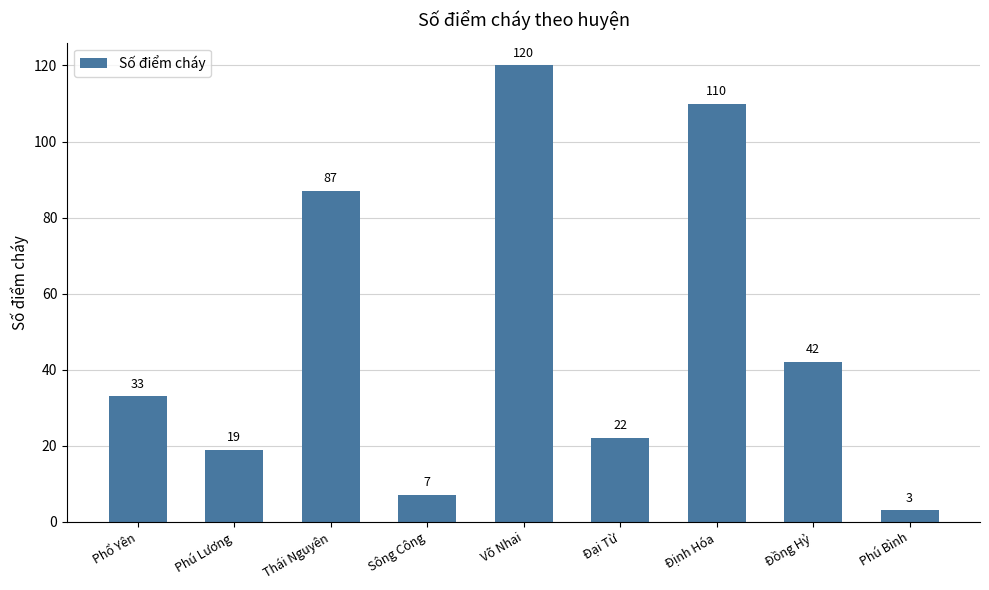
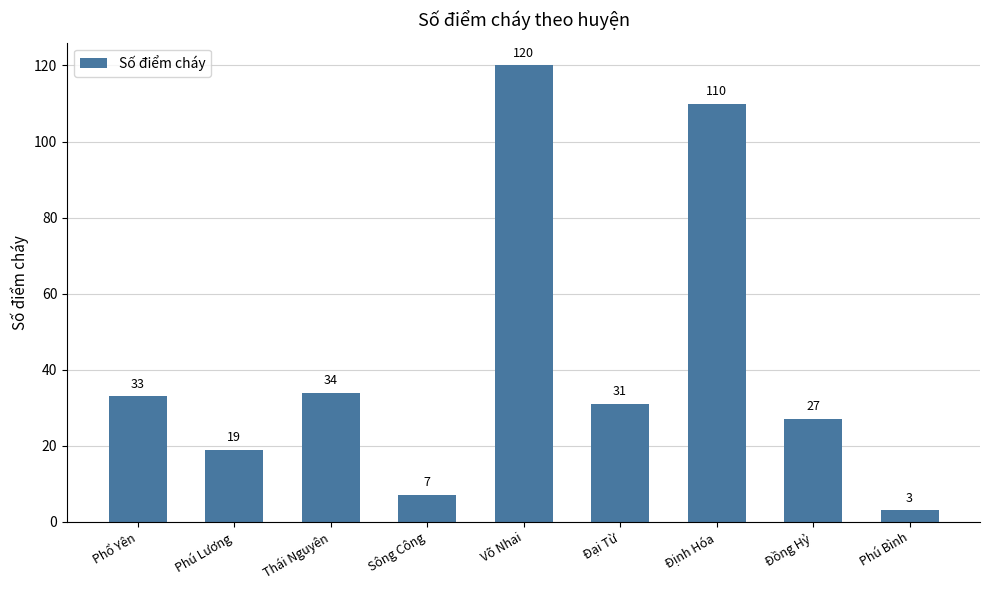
  {
    "Phổ Yên": 33,
    "Phú Lương": 19,
-   "Thái Nguyên": 87,
+   "Thái Nguyên": 34,
    "Sông Công": 7,
    "Võ Nhai": 120,
-   "Đại Từ": 22,
+   "Đại Từ": 31,
    "Định Hóa": 110,
-   "Đồng Hỷ": 42,
+   "Đồng Hỷ": 27,
    "Phú Bình": 3
  }
